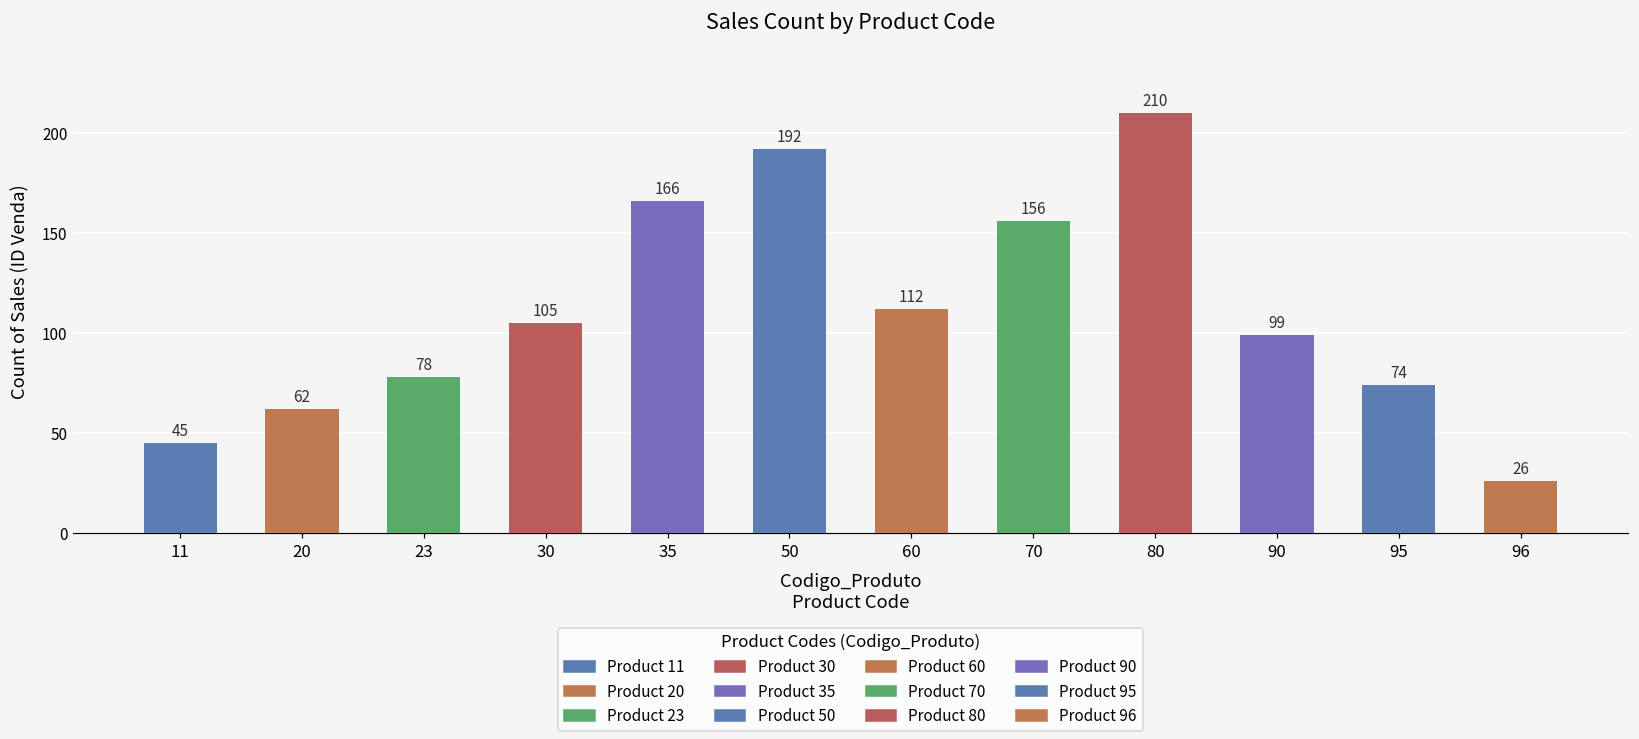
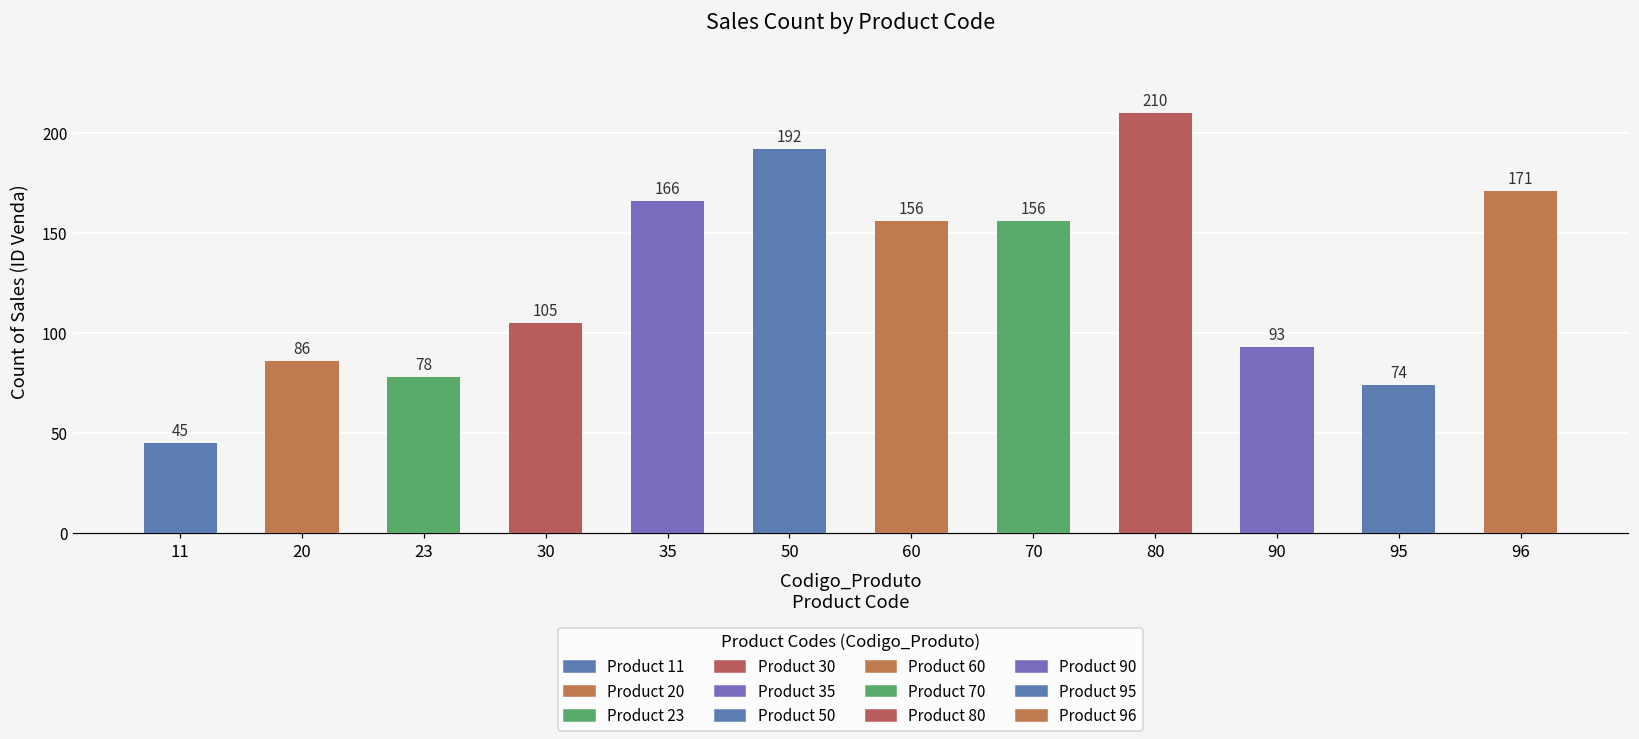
  {
    "11": 45,
-   "20": 62,
+   "20": 86,
    "23": 78,
    "30": 105,
    "35": 166,
    "50": 192,
-   "60": 112,
+   "60": 156,
    "70": 156,
    "80": 210,
-   "90": 99,
+   "90": 93,
    "95": 74,
-   "96": 26
+   "96": 171
  }
